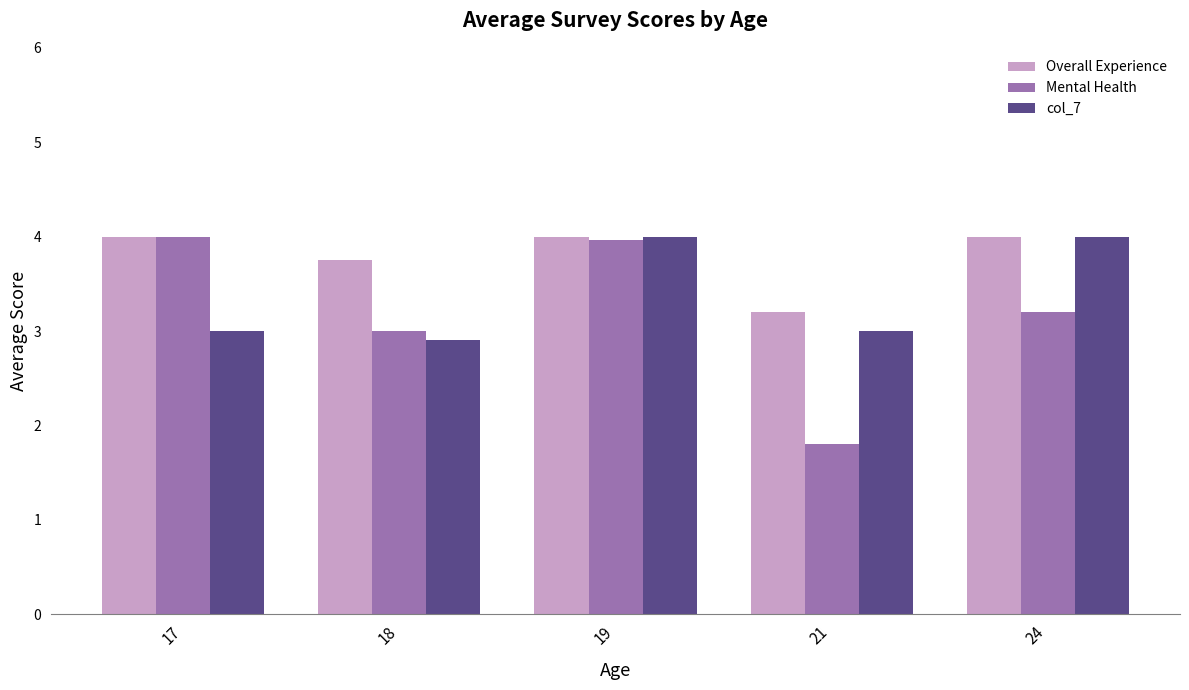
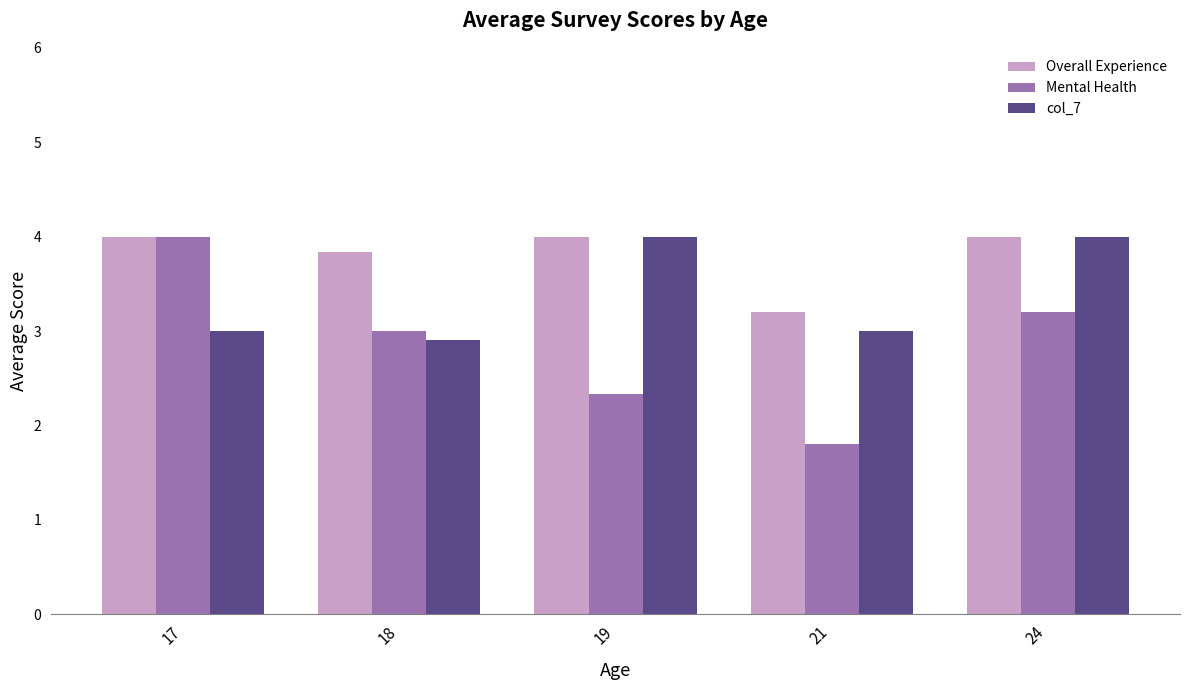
  {
    "Overall Experience": {
      "17": 4.0,
-     "18": 3.75,
+     "18": 3.84,
      "19": 4.0,
      "21": 3.2,
      "24": 4.0
    },
    "Mental Health": {
      "17": 4.0,
      "18": 3.0,
-     "19": 4.0,
+     "19": 2.3,
      "21": 1.8,
      "24": 3.2
    },
    "col_7": {
      "17": 3.0,
      "18": 2.9,
      "19": 4.0,
      "21": 3.0,
      "24": 4.0
    }
  }
